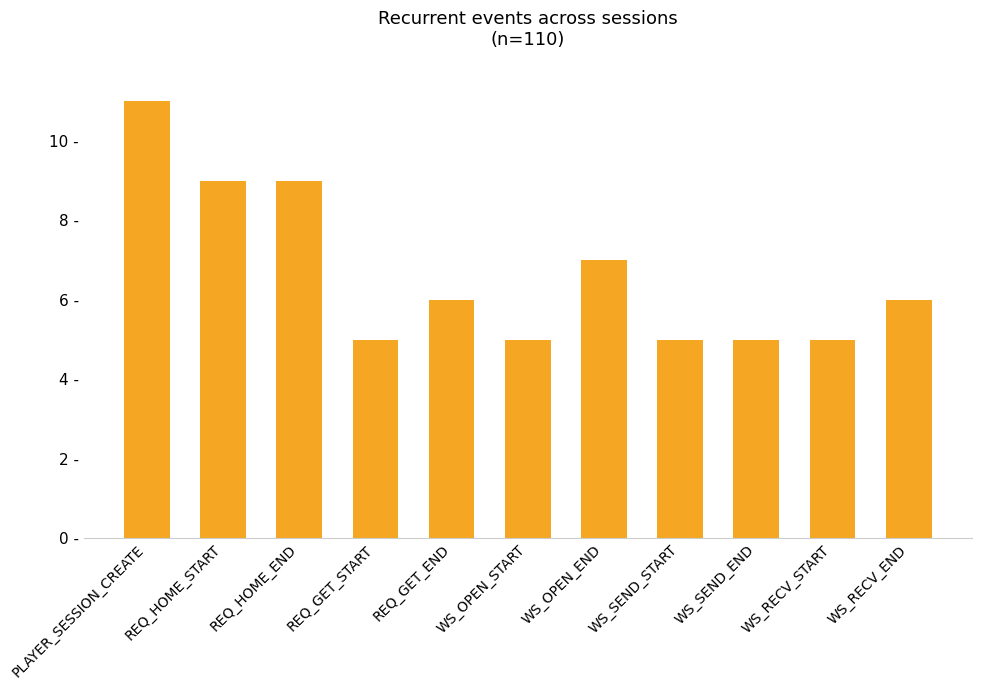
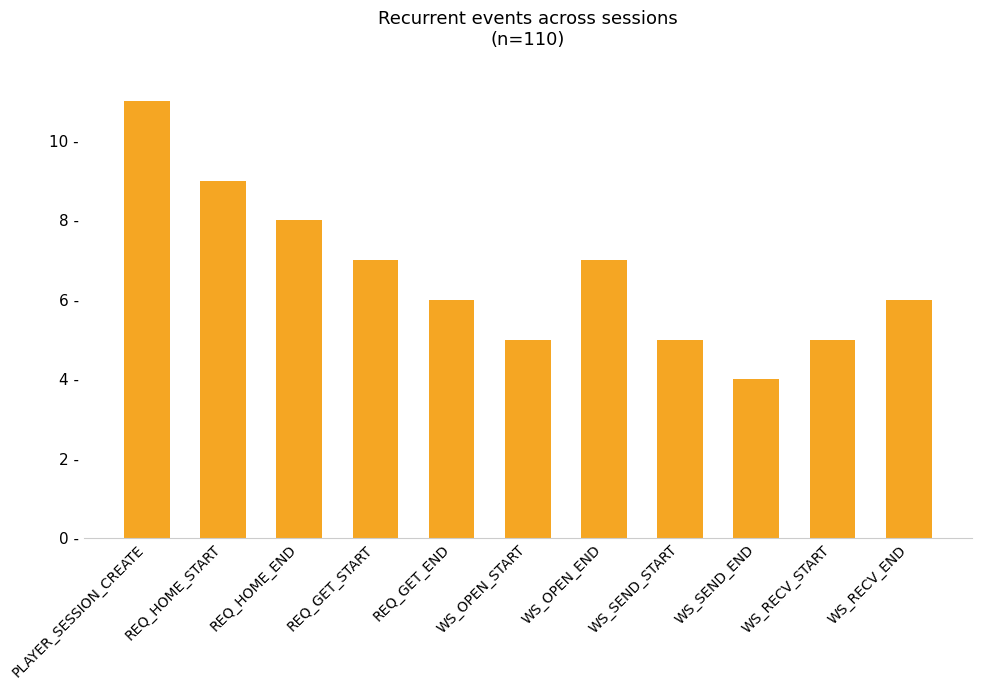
  {
    "PLAYER_SESSION_CREATE": "11 -",
    "REQ_HOME_START": "9 -",
-   "REQ_HOME_END": "9 -",
-   "REQ_GET_START": "5 -",
+   "REQ_HOME_END": "8 -",
+   "REQ_GET_START": "7 -",
    "REQ_GET_END": "6 -",
    "WS_OPEN_START": "5 -",
    "WS_OPEN_END": "7 -",
    "WS_SEND_START": "5 -",
-   "WS_SEND_END": "5 -",
+   "WS_SEND_END": "4 -",
    "WS_RECV_START": "5 -",
    "WS_RECV_END": "6 -"
  }
